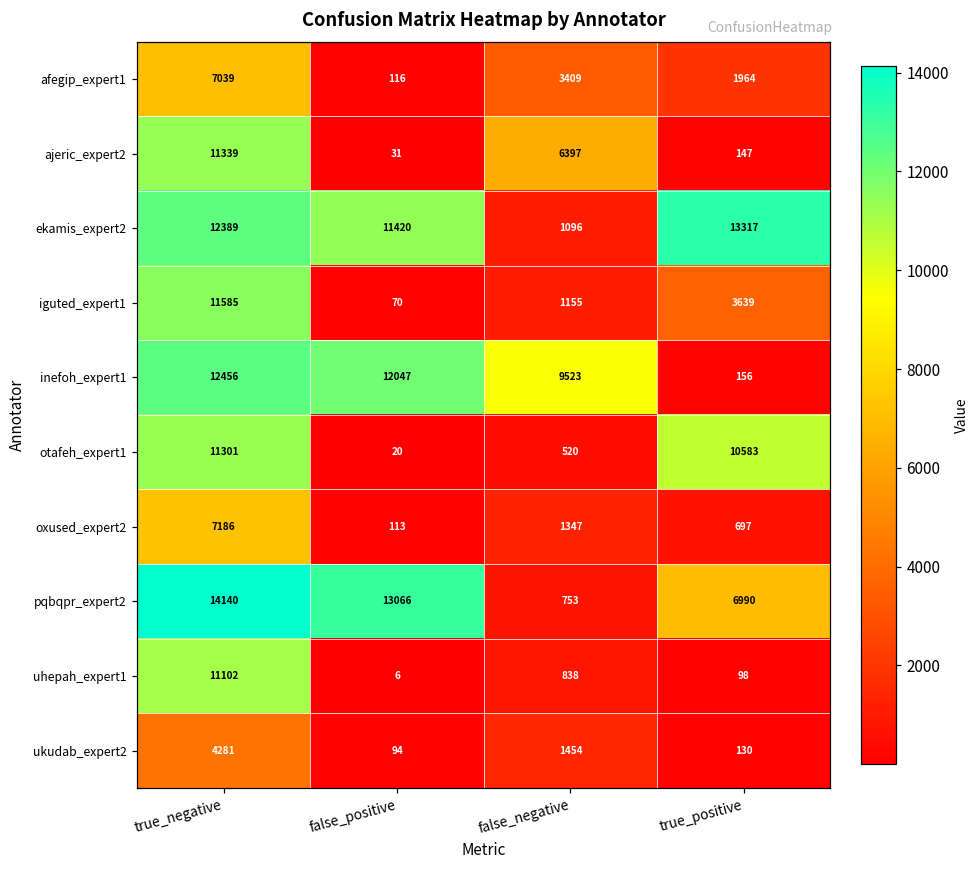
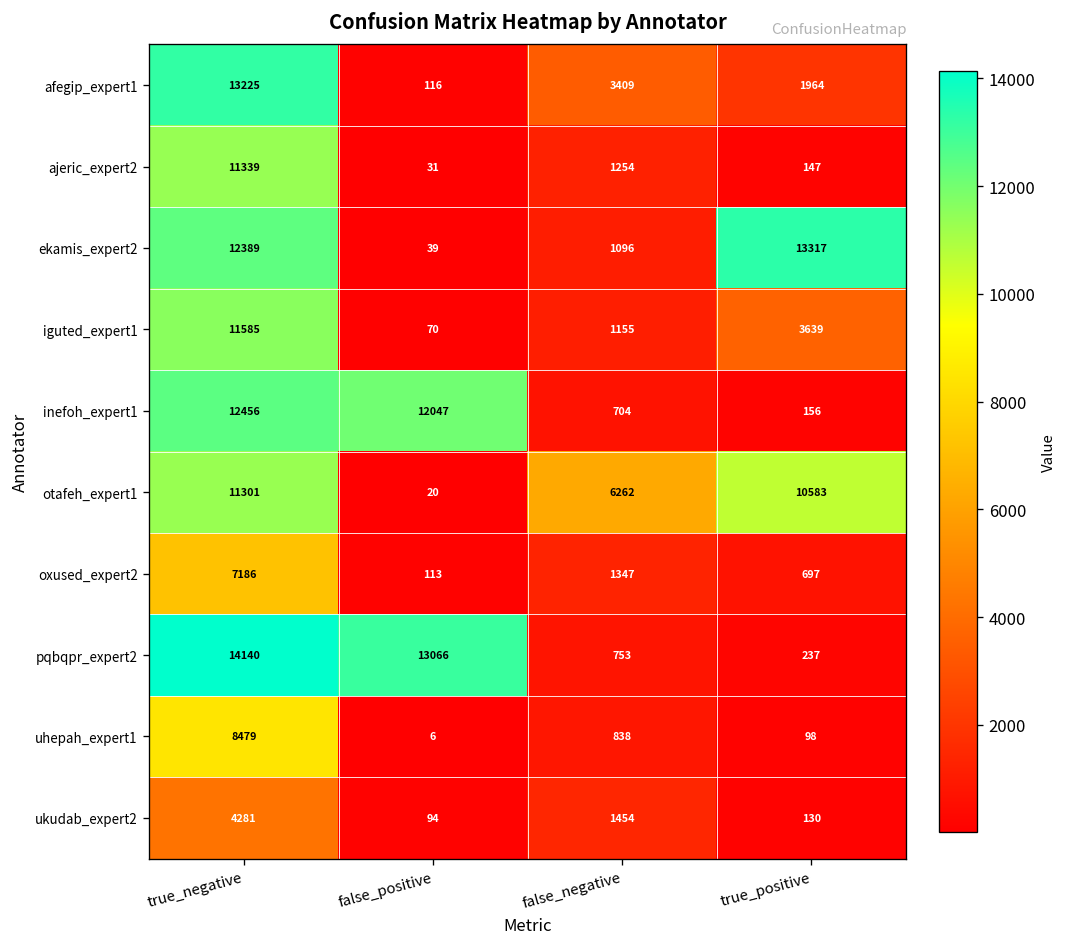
  {
    "afegip_expert1": {
-     "true_negative": 7039,
+     "true_negative": 13225,
      "false_positive": 116,
      "false_negative": 3409,
      "true_positive": 1964
    },
    "ajeric_expert2": {
      "true_negative": 11339,
      "false_positive": 31,
-     "false_negative": 6397,
+     "false_negative": 1254,
      "true_positive": 147
    },
    "ekamis_expert2": {
      "true_negative": 12389,
-     "false_positive": 11420,
+     "false_positive": 39,
      "false_negative": 1096,
      "true_positive": 13317
    },
    "iguted_expert1": {
      "true_negative": 11585,
      "false_positive": 70,
      "false_negative": 1155,
      "true_positive": 3639
    },
    "inefoh_expert1": {
      "true_negative": 12456,
      "false_positive": 12047,
-     "false_negative": 9523,
+     "false_negative": 704,
      "true_positive": 156
    },
    "otafeh_expert1": {
      "true_negative": 11301,
      "false_positive": 20,
-     "false_negative": 520,
+     "false_negative": 6262,
      "true_positive": 10583
    },
    "oxused_expert2": {
      "true_negative": 7186,
      "false_positive": 113,
      "false_negative": 1347,
      "true_positive": 697
    },
    "pqbqpr_expert2": {
      "true_negative": 14140,
      "false_positive": 13066,
      "false_negative": 753,
-     "true_positive": 6990
+     "true_positive": 237
    },
    "uhepah_expert1": {
-     "true_negative": 11102,
+     "true_negative": 8479,
      "false_positive": 6,
      "false_negative": 838,
      "true_positive": 98
    },
    "ukudab_expert2": {
      "true_negative": 4281,
      "false_positive": 94,
      "false_negative": 1454,
      "true_positive": 130
    }
  }
